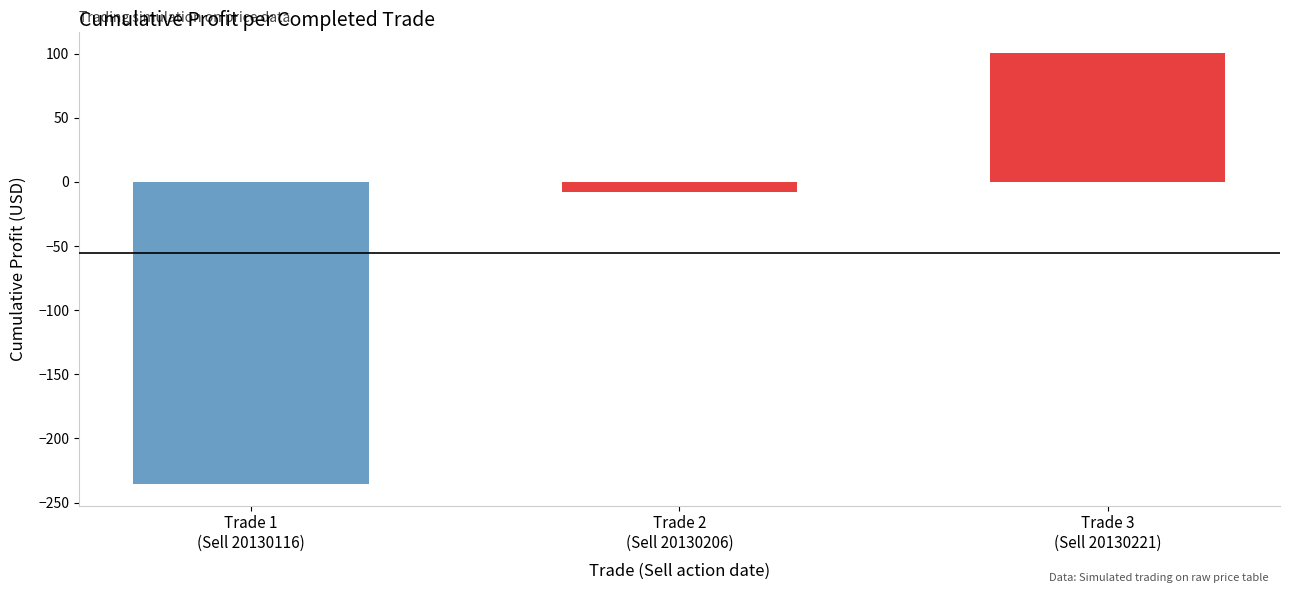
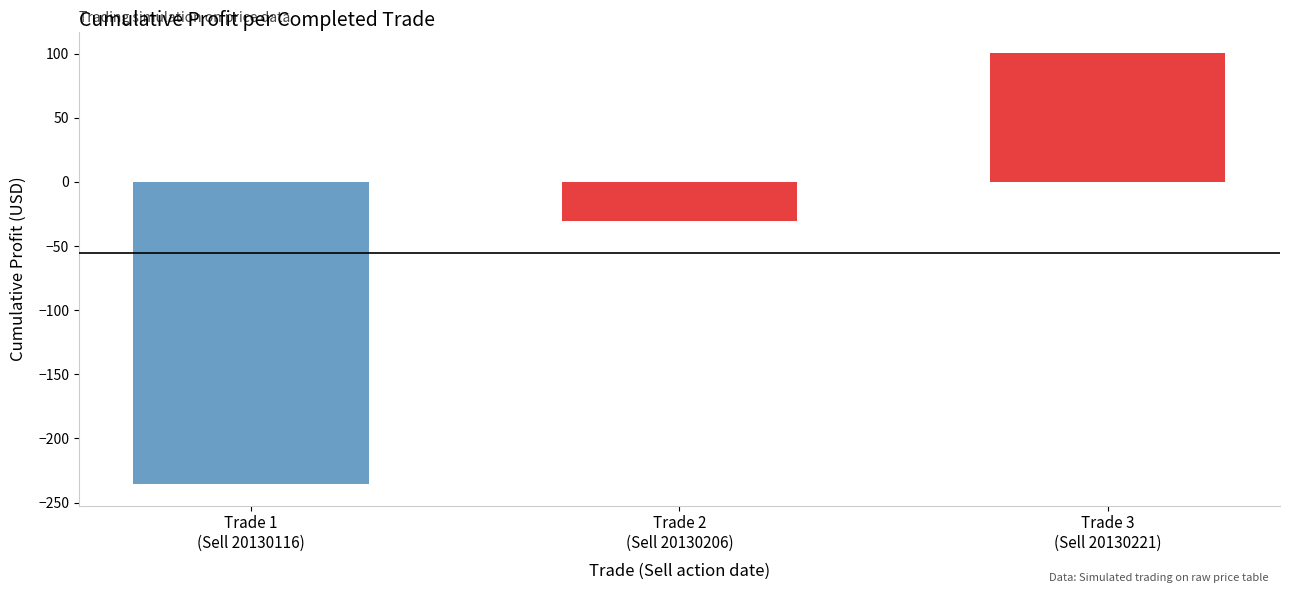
  {
    "Trade 1 (Sell 20130116)": -236,
-   "Trade 2 (Sell 20130206)": -8,
+   "Trade 2 (Sell 20130206)": -31,
    "Trade 3 (Sell 20130221)": 100
  }
